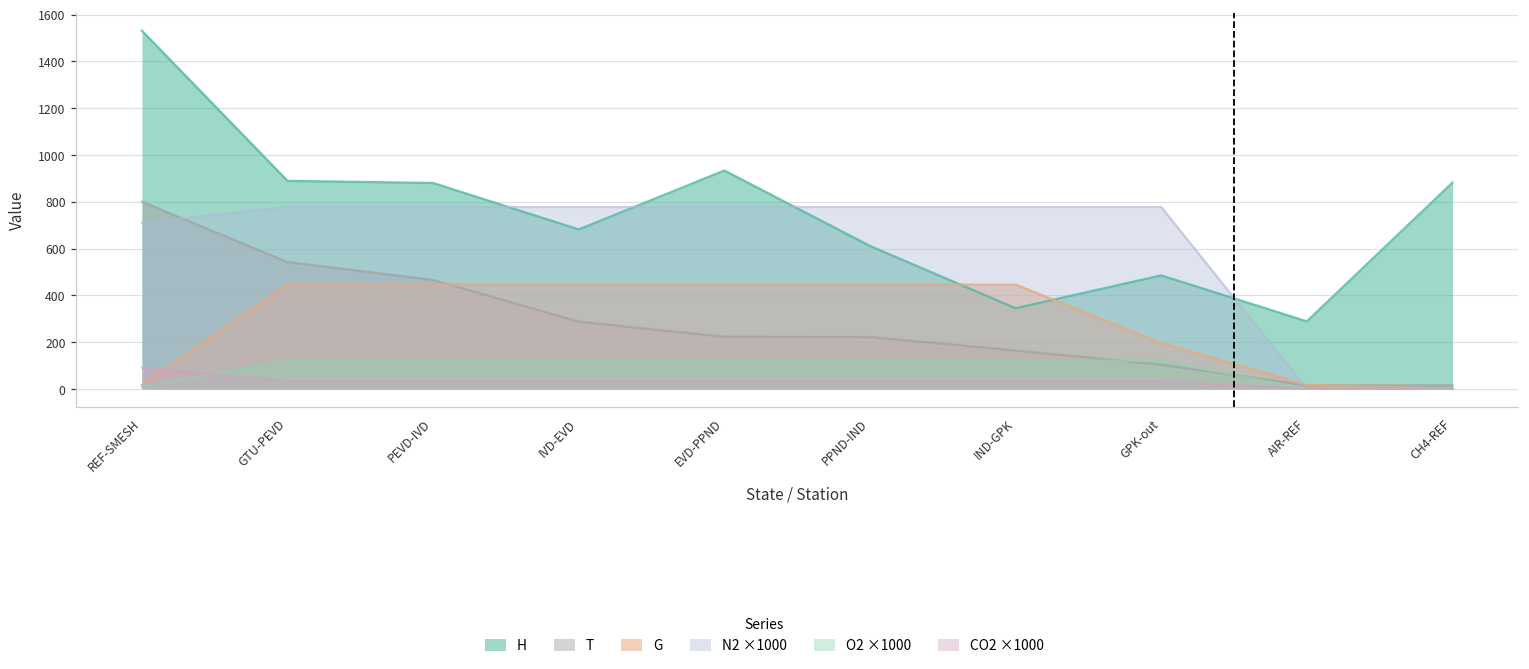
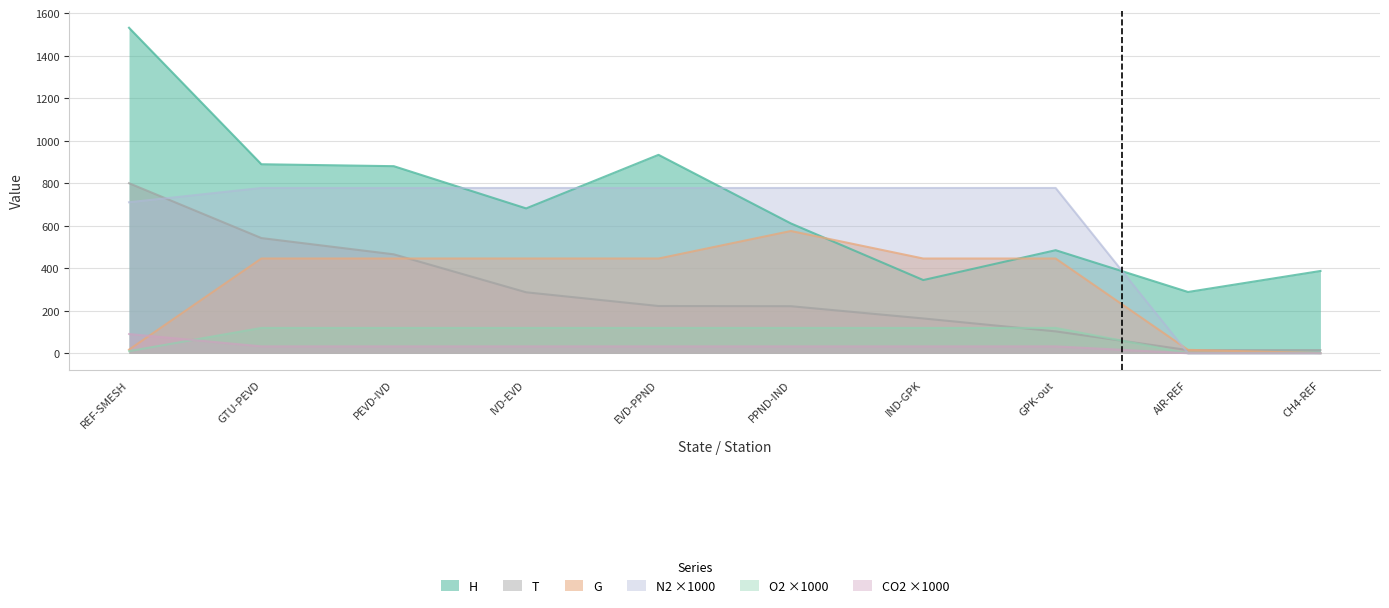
  {
    "H": {
      "REF-SMESH": 1530,
      "GTU-PEVD": 890,
      "PEVD-IVD": 880,
      "IVD-EVD": 680,
      "EVD-PPND": 930,
      "PPND-IND": 610,
      "IND-GPK": 340,
      "GPK-out": 480,
      "AIR-REF": 290,
-     "CH4-REF": 880
+     "CH4-REF": 390
    },
    "G": {
      "GTU-PEVD": 450,
      "PEVD-IVD": 450,
      "IVD-EVD": 450,
      "EVD-PPND": 450,
-     "PPND-IND": 450,
+     "PPND-IND": 580,
      "IND-GPK": 450,
-     "GPK-out": 200
+     "GPK-out": 450
    }
  }
